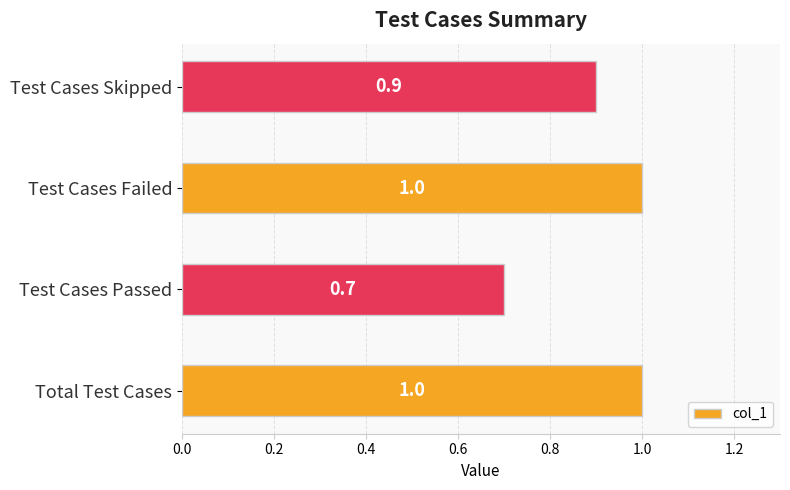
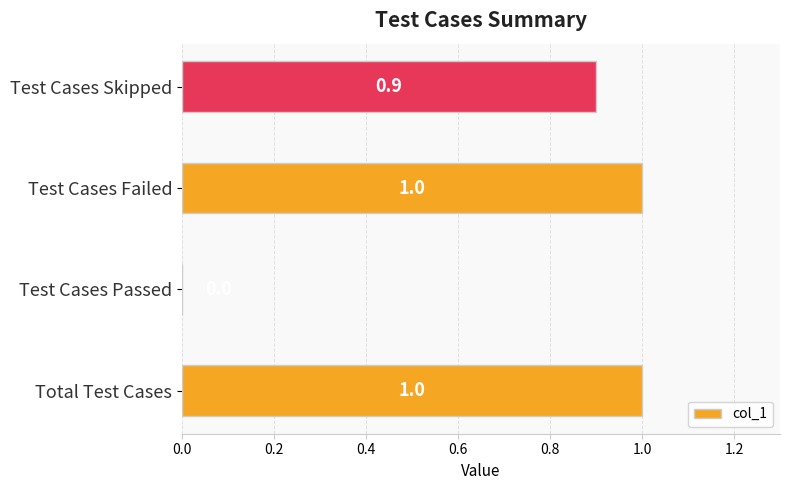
  {
-   "Test Cases Passed": 0.7
+   "Test Cases Passed": 0.0
  }
